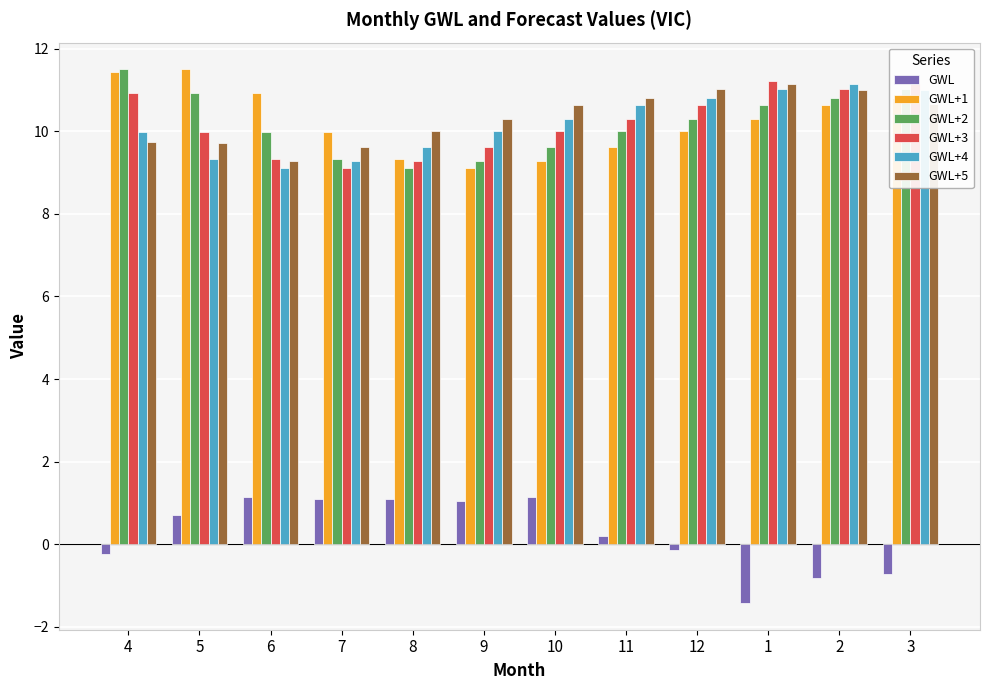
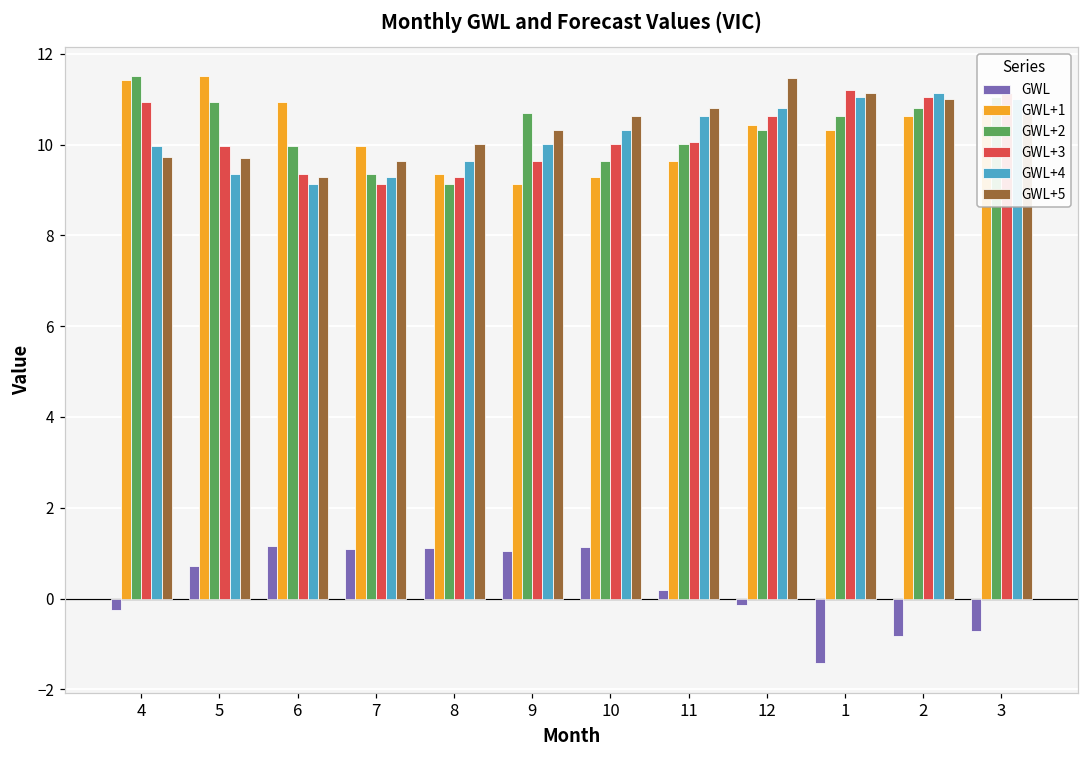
  {
    "GWL": {
      "4": -0.2,
      "5": 0.7,
      "6": 1.2,
      "7": 1.1,
      "8": 1.1,
      "9": 1.0,
      "10": 1.1,
      "11": 0.2,
      "12": -0.1,
      "1": -1.4,
      "2": -0.8,
      "3": -0.7
    },
    "GWL+1": {
      "4": 11.4,
      "5": 11.5,
      "6": 10.9,
      "7": 10.0,
      "8": 9.3,
      "9": 9.1,
      "10": 9.3,
      "11": 9.6,
-     "12": 10.0,
+     "12": 10.4,
      "1": 10.3,
      "2": 10.6
    },
    "GWL+2": {
      "4": 11.5,
      "5": 10.9,
      "6": 10.0,
      "7": 9.3,
      "8": 9.1,
-     "9": 9.3,
+     "9": 10.7,
      "10": 9.6,
      "11": 10.0,
      "12": 10.3,
      "1": 10.6,
      "2": 10.8
    },
    "GWL+3": {
      "4": 10.9,
      "5": 10.0,
      "6": 9.3,
      "7": 9.1,
      "8": 9.3,
      "9": 9.6,
      "10": 10.0,
-     "11": 10.3,
+     "11": 10.1,
      "12": 10.6,
      "1": 11.2,
      "2": 11.0
    },
    "GWL+4": {
      "4": 10.0,
      "5": 9.3,
      "6": 9.1,
      "7": 9.3,
      "8": 9.6,
      "9": 10.0,
      "10": 10.3,
      "11": 10.6,
      "12": 10.8,
      "1": 11.0,
      "2": 11.1
    },
    "GWL+5": {
      "4": 9.7,
      "5": 9.7,
      "6": 9.3,
      "7": 9.6,
      "8": 10.0,
      "9": 10.3,
      "10": 10.6,
      "11": 10.8,
-     "12": 11.0,
+     "12": 11.5,
      "1": 11.1,
      "2": 11.0
    }
  }
